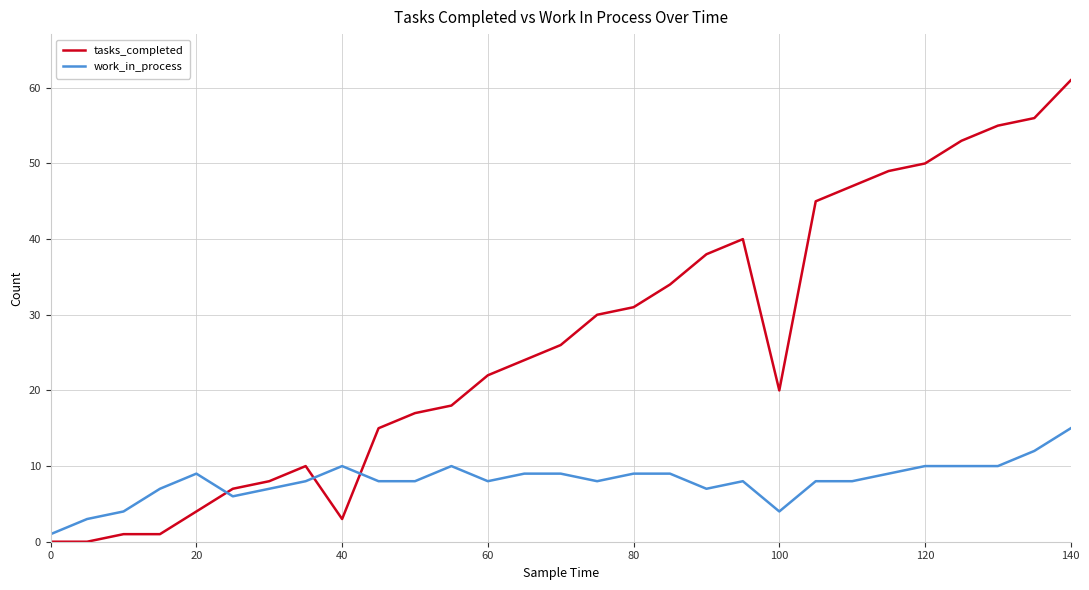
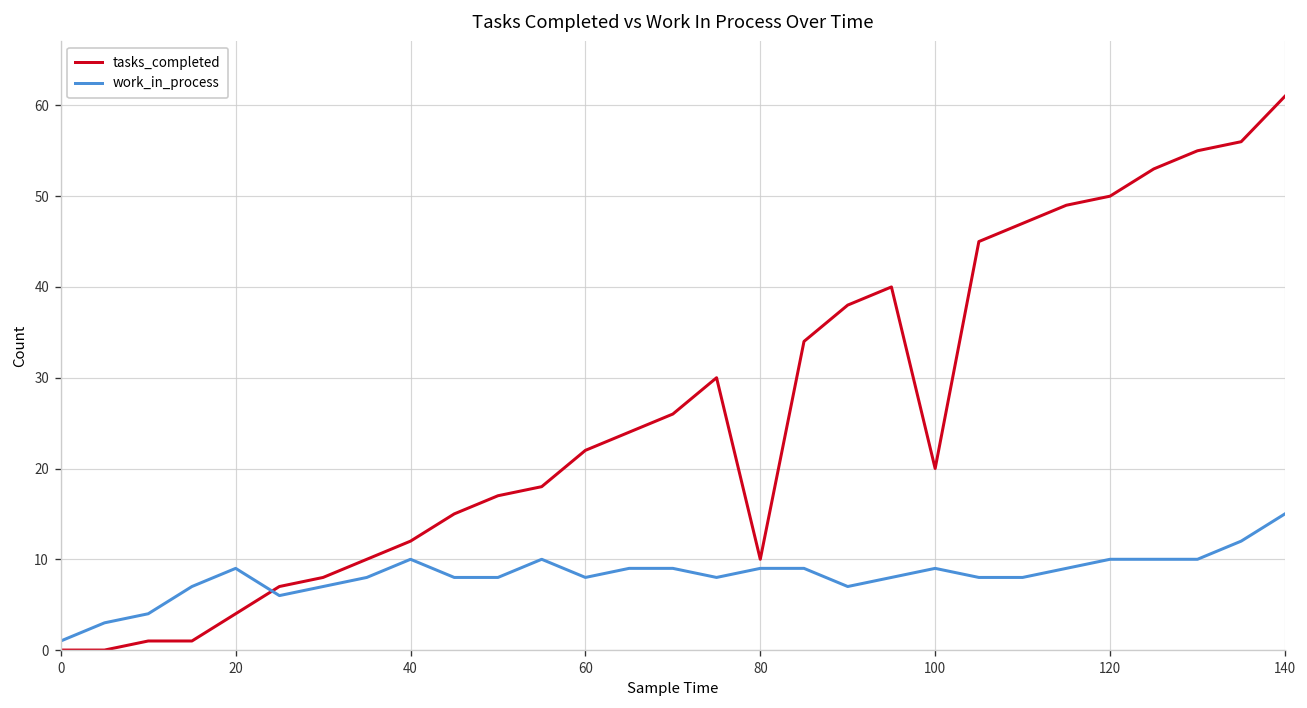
  {
    "tasks_completed": {
      "0": 0,
      "20": 4,
-     "40": 3,
+     "40": 12,
      "60": 22,
-     "80": 31,
+     "80": 10,
      "100": 20,
      "120": 50,
      "140": 61
    },
    "work_in_process": {
      "0": 1,
      "20": 9,
      "40": 10,
      "60": 8,
      "80": 9,
-     "100": 4,
+     "100": 9,
      "120": 10,
      "140": 15
    }
  }
